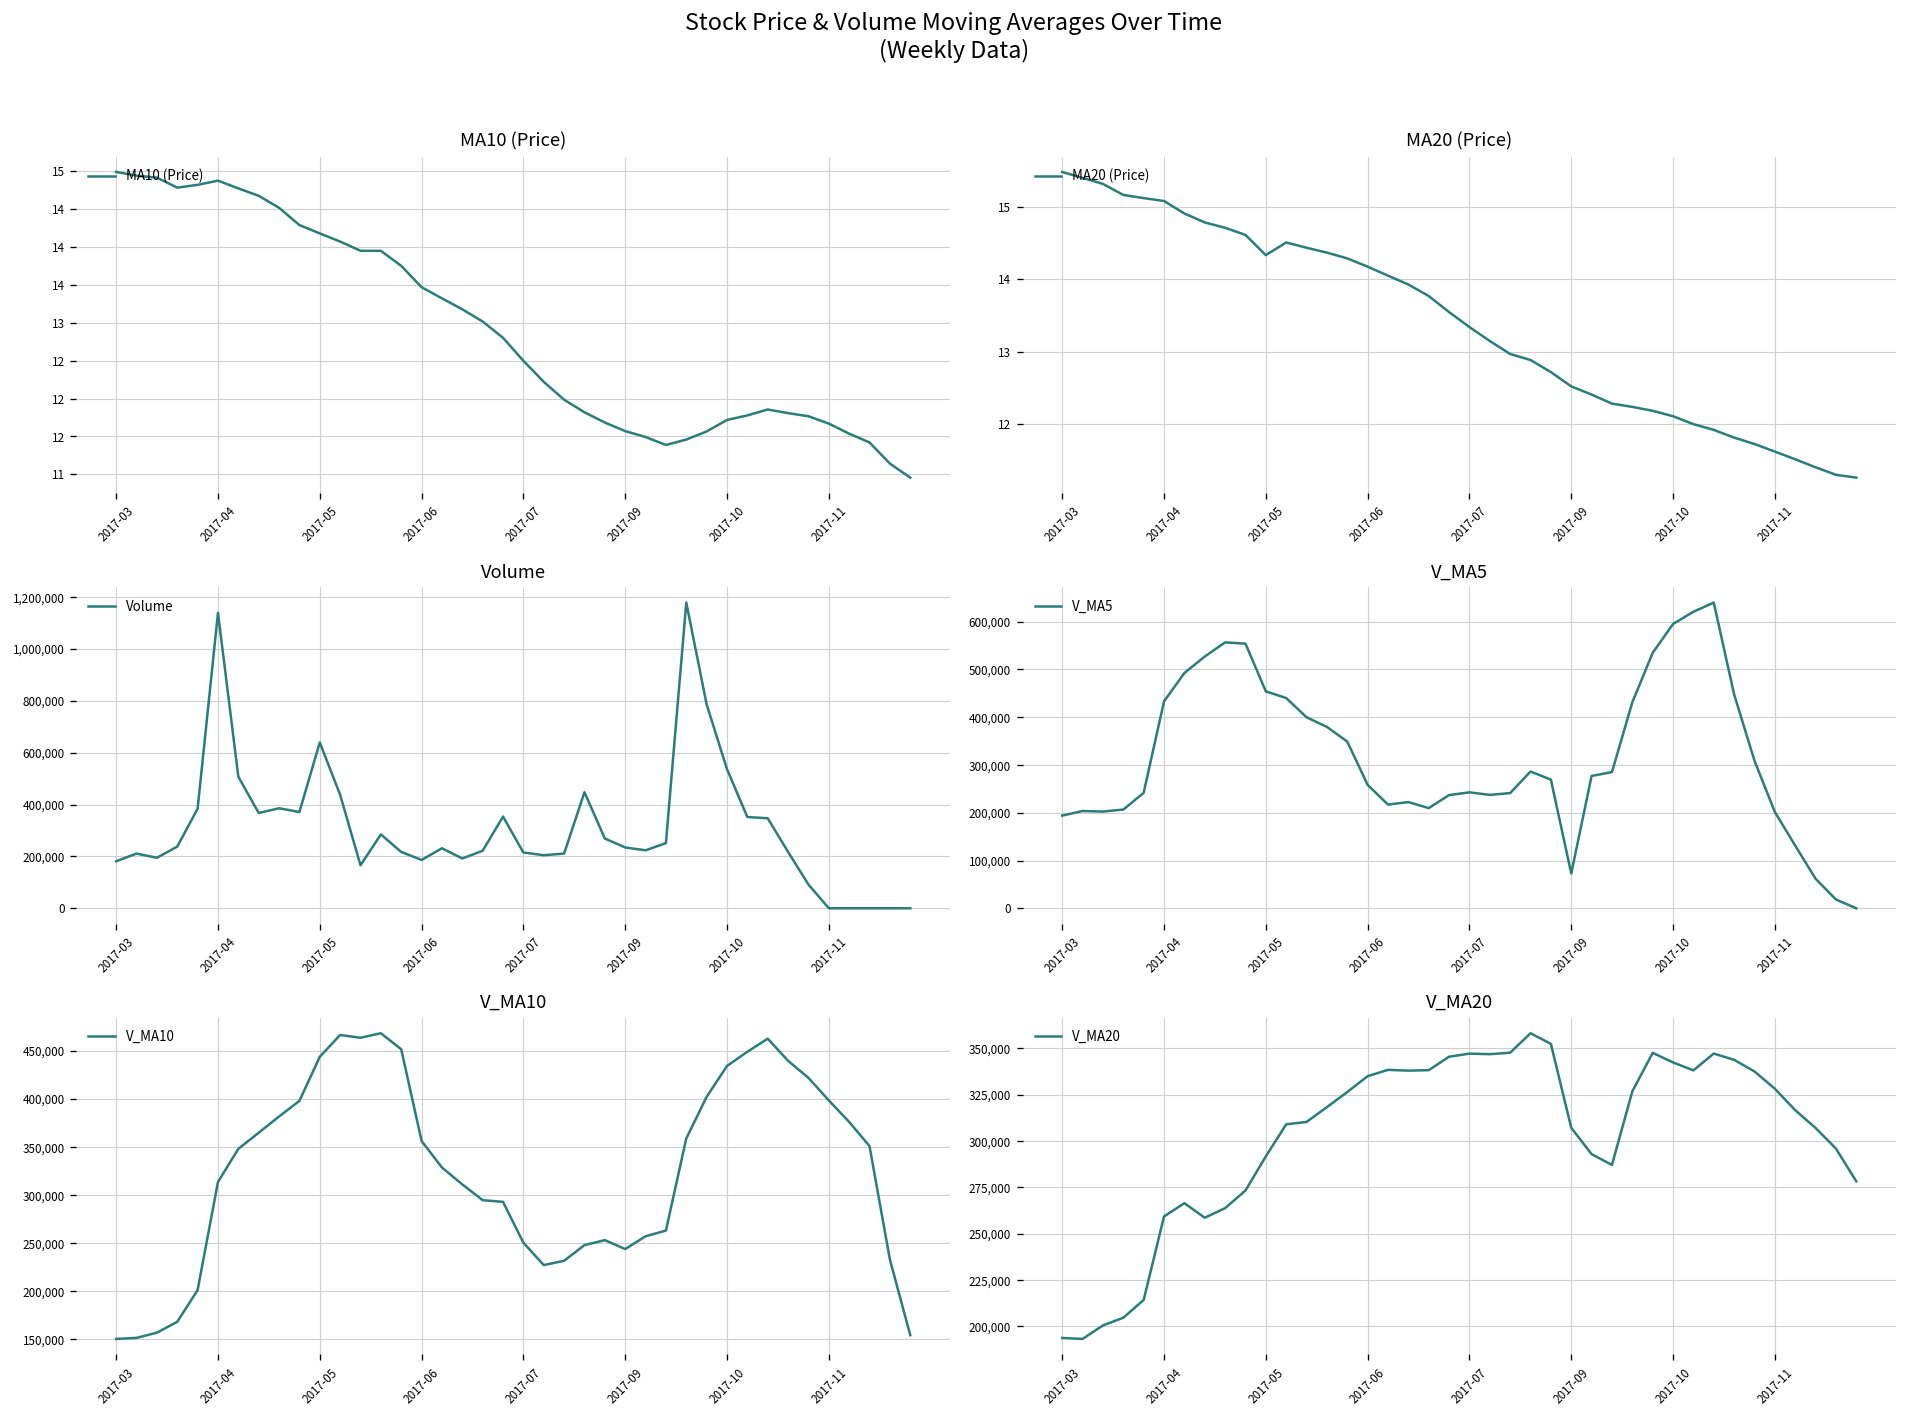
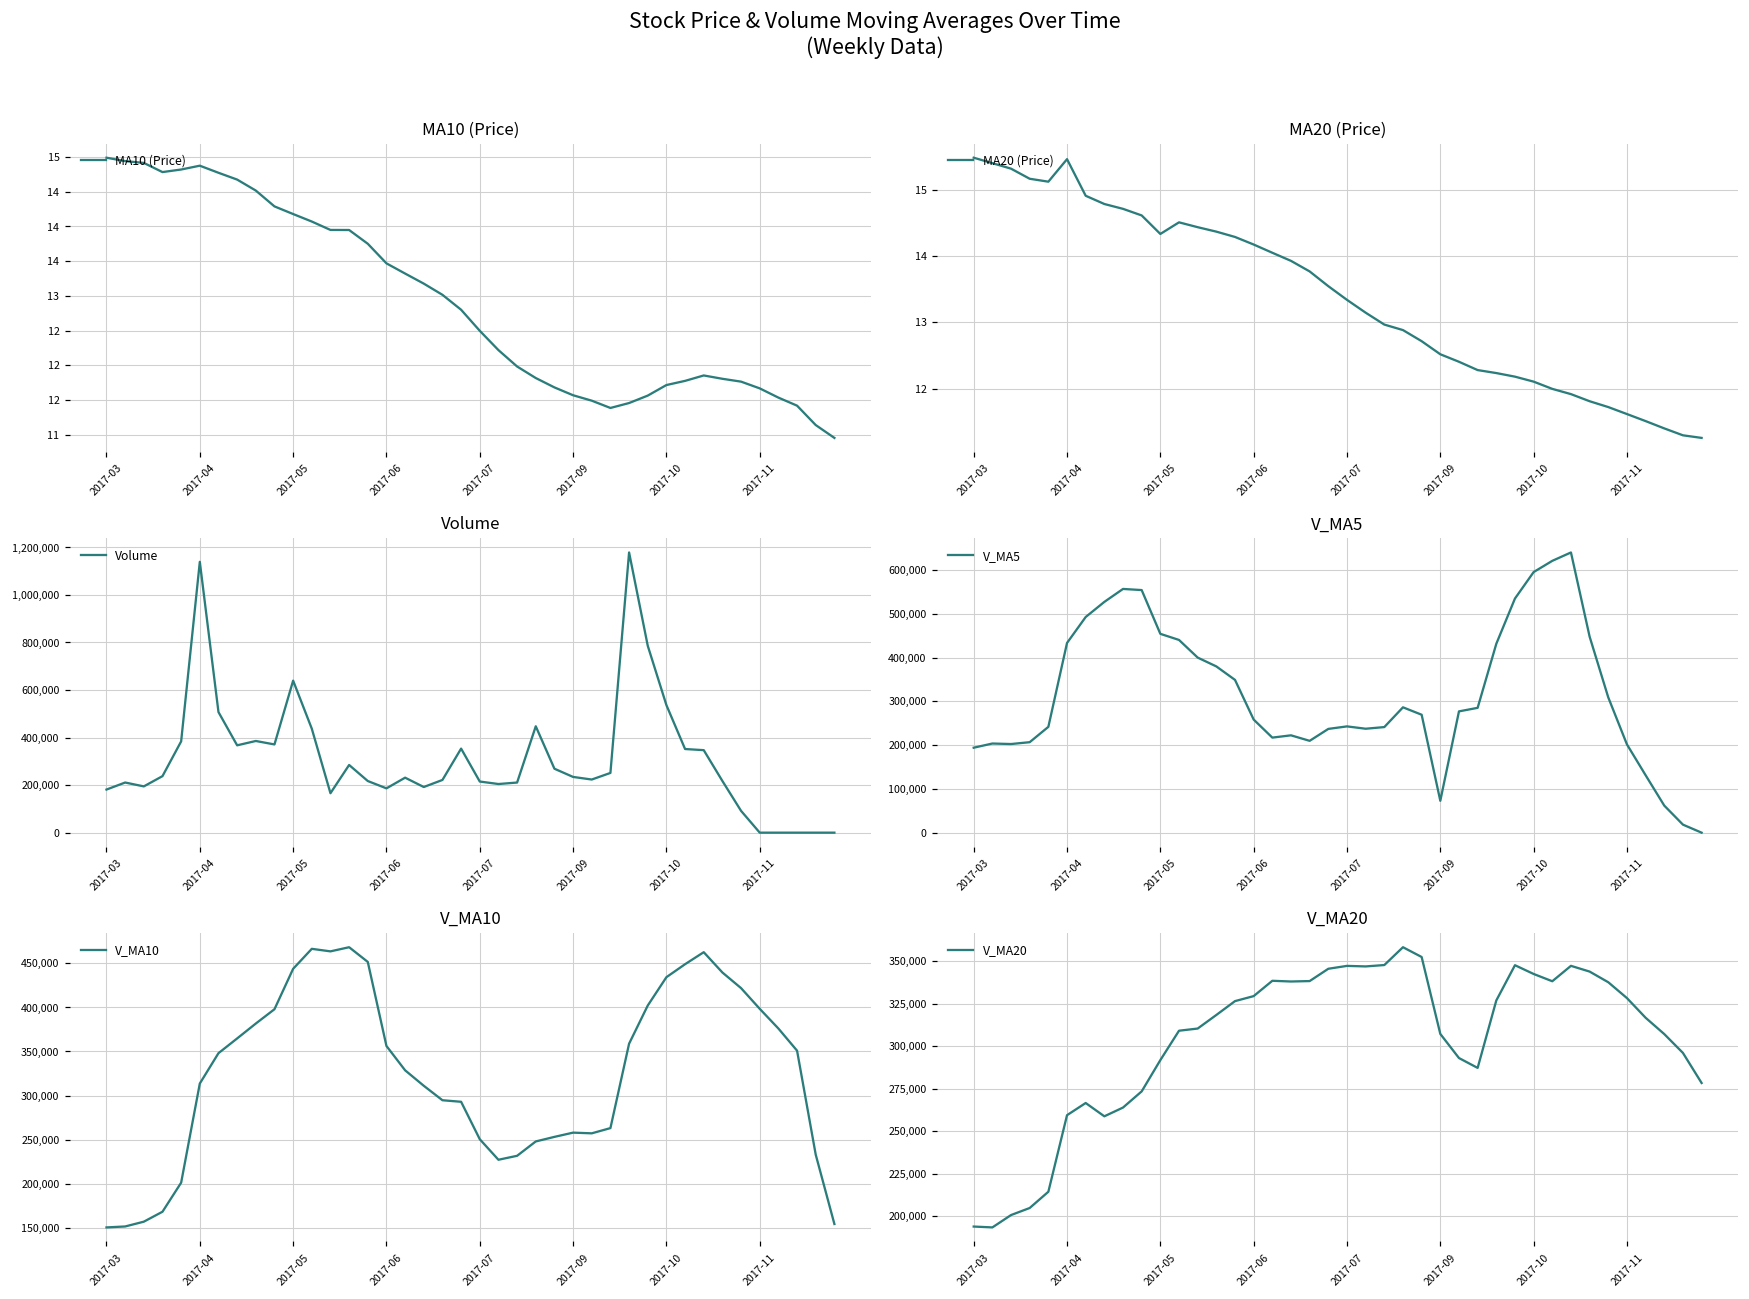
  {
    "MA20 (Price)": {
      "2017-03": "15.5",
-     "2017-04": "15.1",
+     "2017-04": "15.5",
      "2017-05": "14.3",
      "2017-06": "14.2",
      "2017-07": "13.3",
      "2017-09": "12.5",
      "2017-10": "12.1",
      "2017-11": "11.6"
    },
    "Volume": {
      "2017-03": "180,000",
      "2017-04": "1,140,000",
      "2017-05": "640,000",
      "2017-06": "190,000",
      "2017-07": "220,000",
      "2017-09": "230,000",
      "2017-10": "540,000",
      "2017-11": "0"
    },
    "V_MA5": {
      "2017-03": "190,000",
      "2017-04": "430,000",
      "2017-05": "450,000",
      "2017-06": "260,000",
      "2017-07": "240,000",
      "2017-09": "70,000",
      "2017-10": "600,000",
      "2017-11": "200,000"
    },
    "V_MA10": {
      "2017-03": "150,000",
      "2017-04": "310,000",
      "2017-05": "440,000",
      "2017-06": "360,000",
      "2017-07": "250,000",
-     "2017-09": "240,000",
+     "2017-09": "260,000",
      "2017-10": "430,000",
      "2017-11": "400,000"
    },
    "V_MA20": {
      "2017-03": "194,000",
      "2017-04": "259,000",
      "2017-05": "292,000",
-     "2017-06": "335,000",
+     "2017-06": "329,000",
      "2017-07": "347,000",
      "2017-09": "307,000",
      "2017-10": "342,000",
      "2017-11": "328,000"
    }
  }
